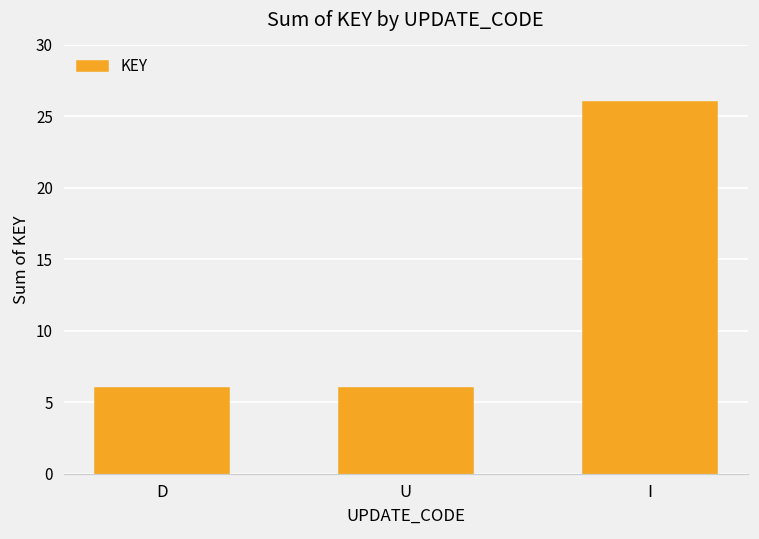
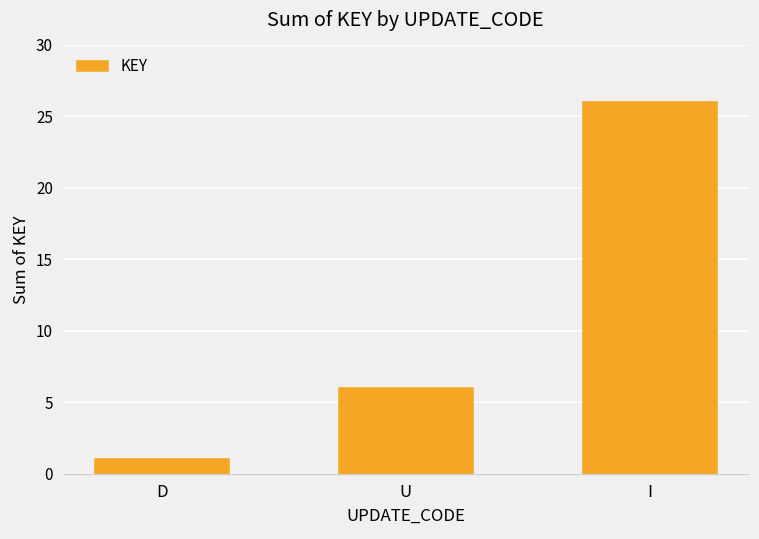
  {
-   "D": 6,
+   "D": 1,
    "U": 6,
    "I": 26
  }
